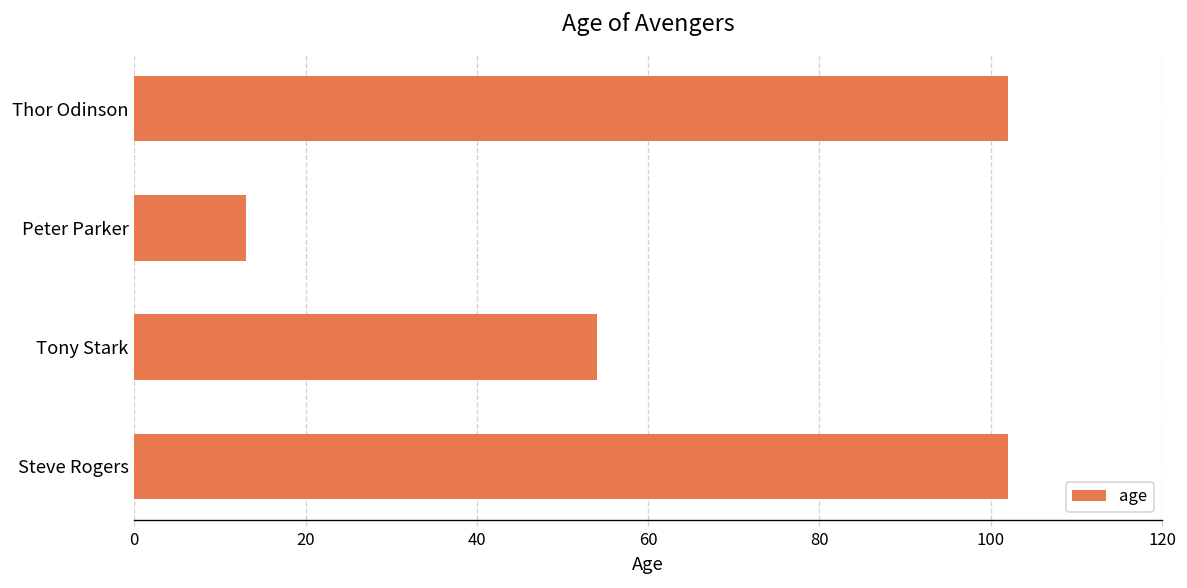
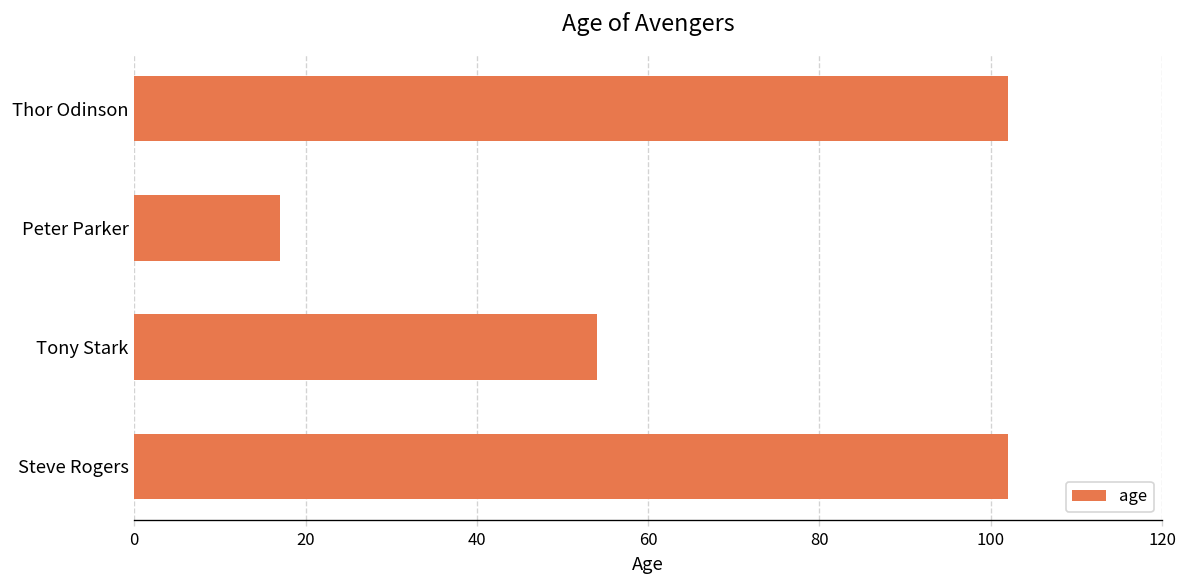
  {
    "Thor Odinson": 102,
-   "Peter Parker": 13,
+   "Peter Parker": 17,
    "Tony Stark": 54,
    "Steve Rogers": 102
  }
